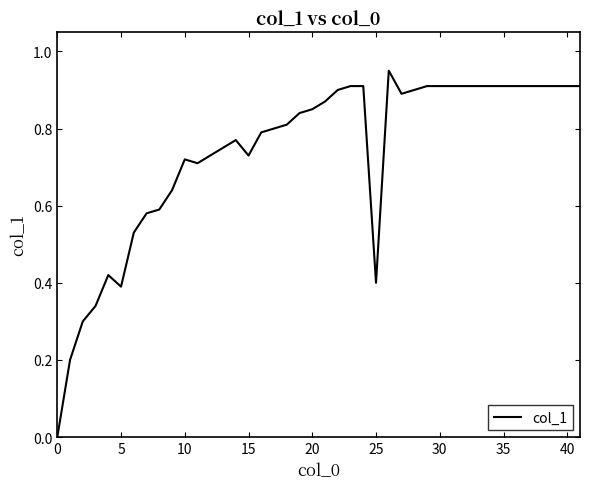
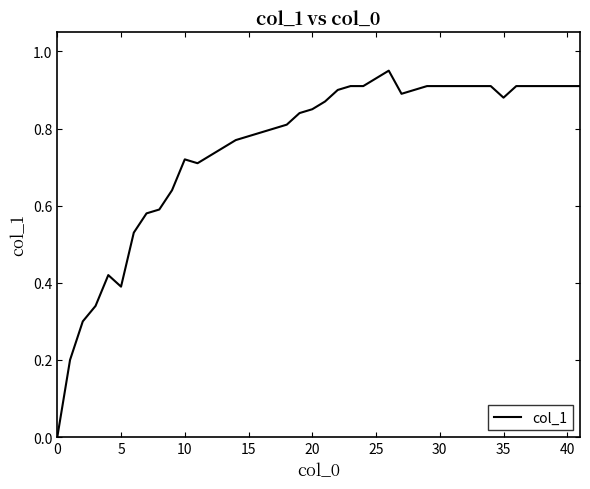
  {
    "0": 0.00,
    "5": 0.39,
    "10": 0.72,
-   "15": 0.73,
+   "15": 0.78,
    "20": 0.85,
-   "25": 0.40,
-   "35": 0.91,
+   "25": 0.93,
+   "35": 0.88,
    "40": 0.91
  }
